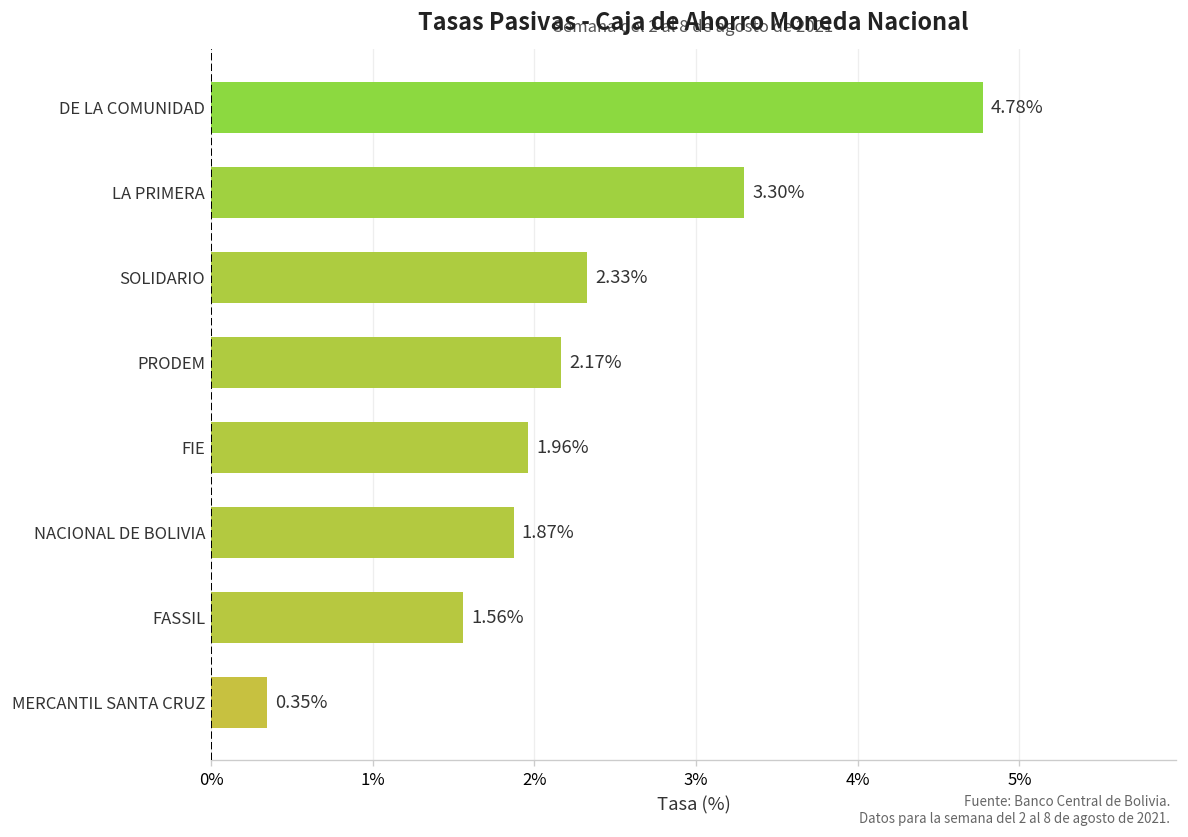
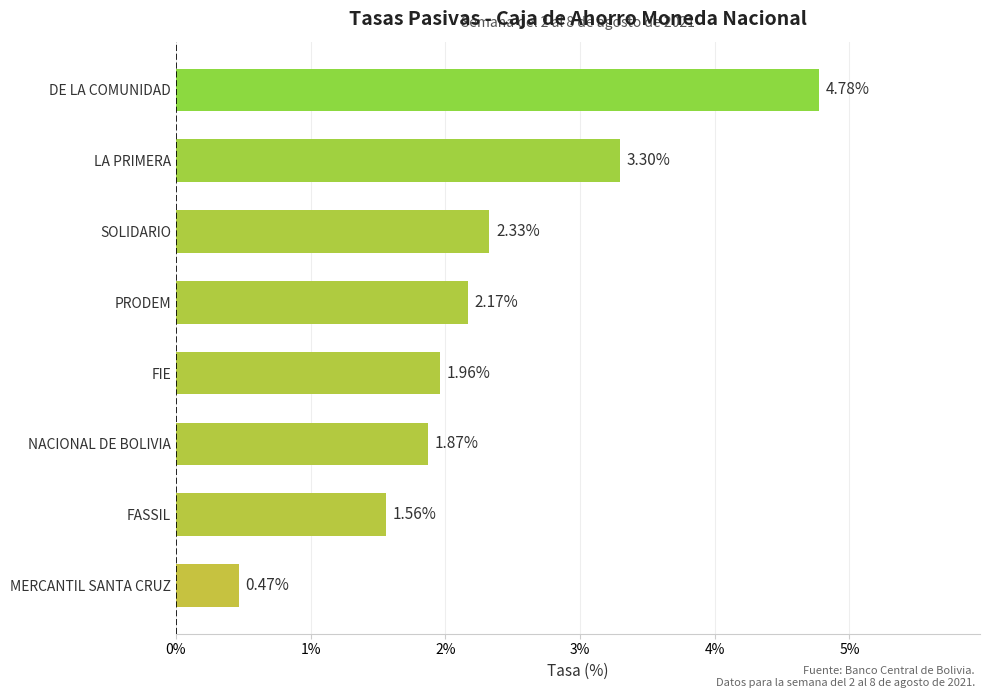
  {
    "DE LA COMUNIDAD": "4.78%",
    "LA PRIMERA": "3.30%",
    "SOLIDARIO": "2.33%",
    "PRODEM": "2.17%",
    "FIE": "1.96%",
    "NACIONAL DE BOLIVIA": "1.87%",
    "FASSIL": "1.56%",
-   "MERCANTIL SANTA CRUZ": "0.35%"
+   "MERCANTIL SANTA CRUZ": "0.47%"
  }
